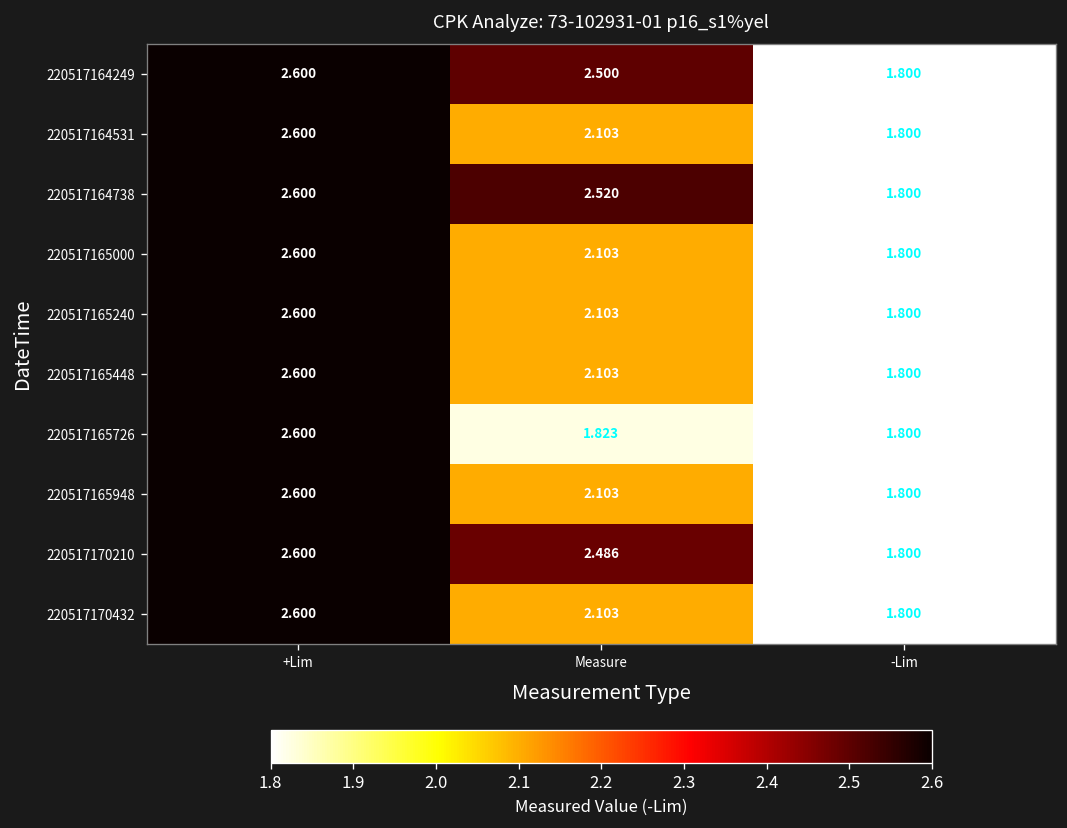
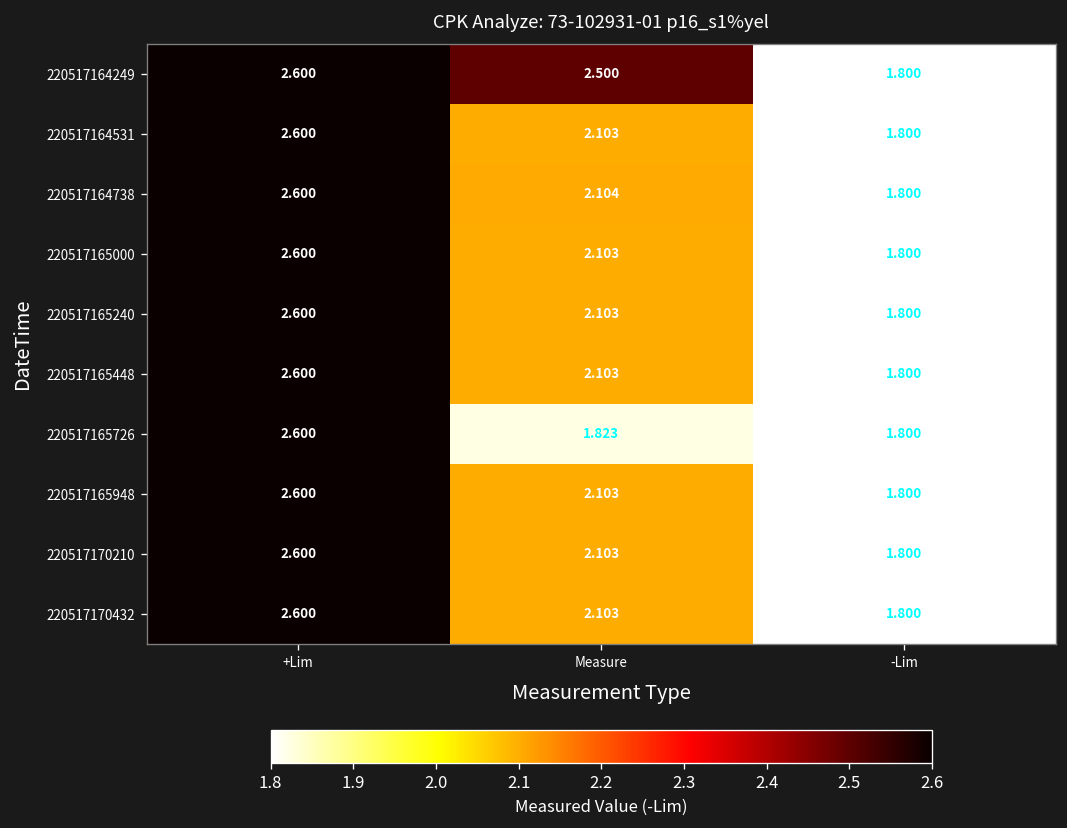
  {
    "220517164249": {
      "+Lim": 2.600,
      "Measure": 2.500,
      "-Lim": 1.800
    },
    "220517164531": {
      "+Lim": 2.600,
      "Measure": 2.103,
      "-Lim": 1.800
    },
    "220517164738": {
      "+Lim": 2.600,
-     "Measure": 2.520,
+     "Measure": 2.104,
      "-Lim": 1.800
    },
    "220517165000": {
      "+Lim": 2.600,
      "Measure": 2.103,
      "-Lim": 1.800
    },
    "220517165240": {
      "+Lim": 2.600,
      "Measure": 2.103,
      "-Lim": 1.800
    },
    "220517165448": {
      "+Lim": 2.600,
      "Measure": 2.103,
      "-Lim": 1.800
    },
    "220517165726": {
      "+Lim": 2.600,
      "Measure": 1.823,
      "-Lim": 1.800
    },
    "220517165948": {
      "+Lim": 2.600,
      "Measure": 2.103,
      "-Lim": 1.800
    },
    "220517170210": {
      "+Lim": 2.600,
-     "Measure": 2.486,
+     "Measure": 2.103,
      "-Lim": 1.800
    },
    "220517170432": {
      "+Lim": 2.600,
      "Measure": 2.103,
      "-Lim": 1.800
    }
  }
